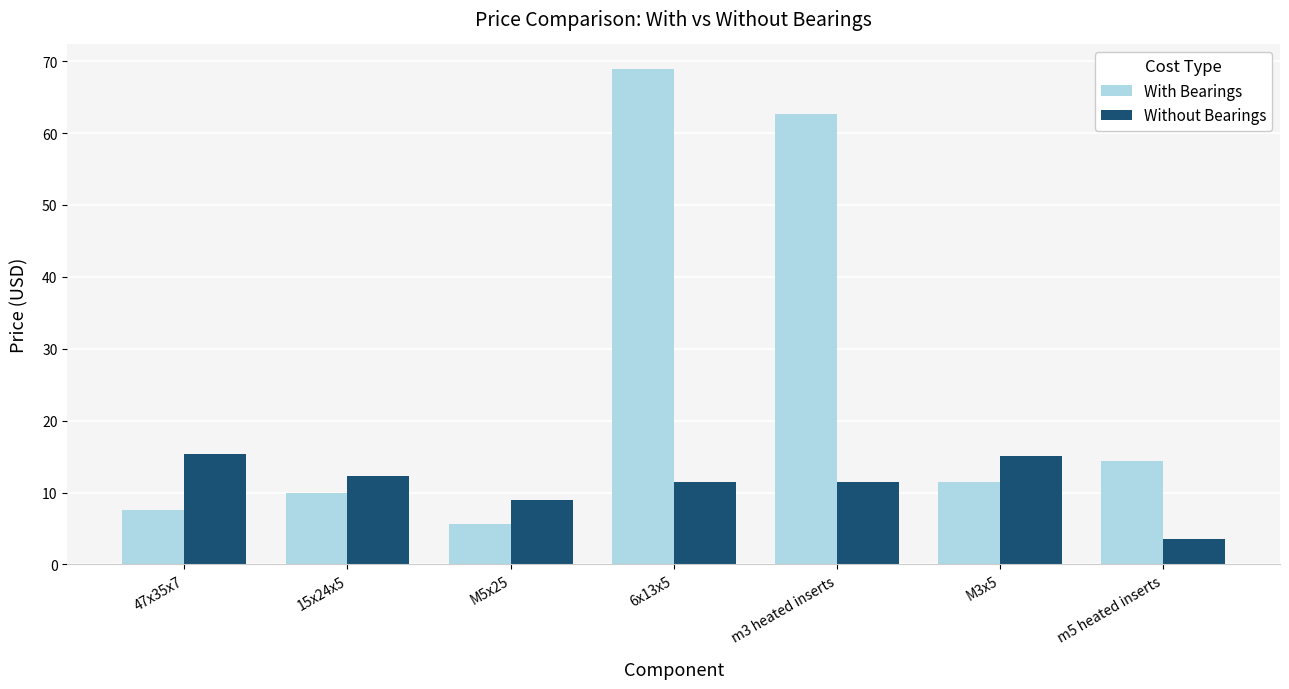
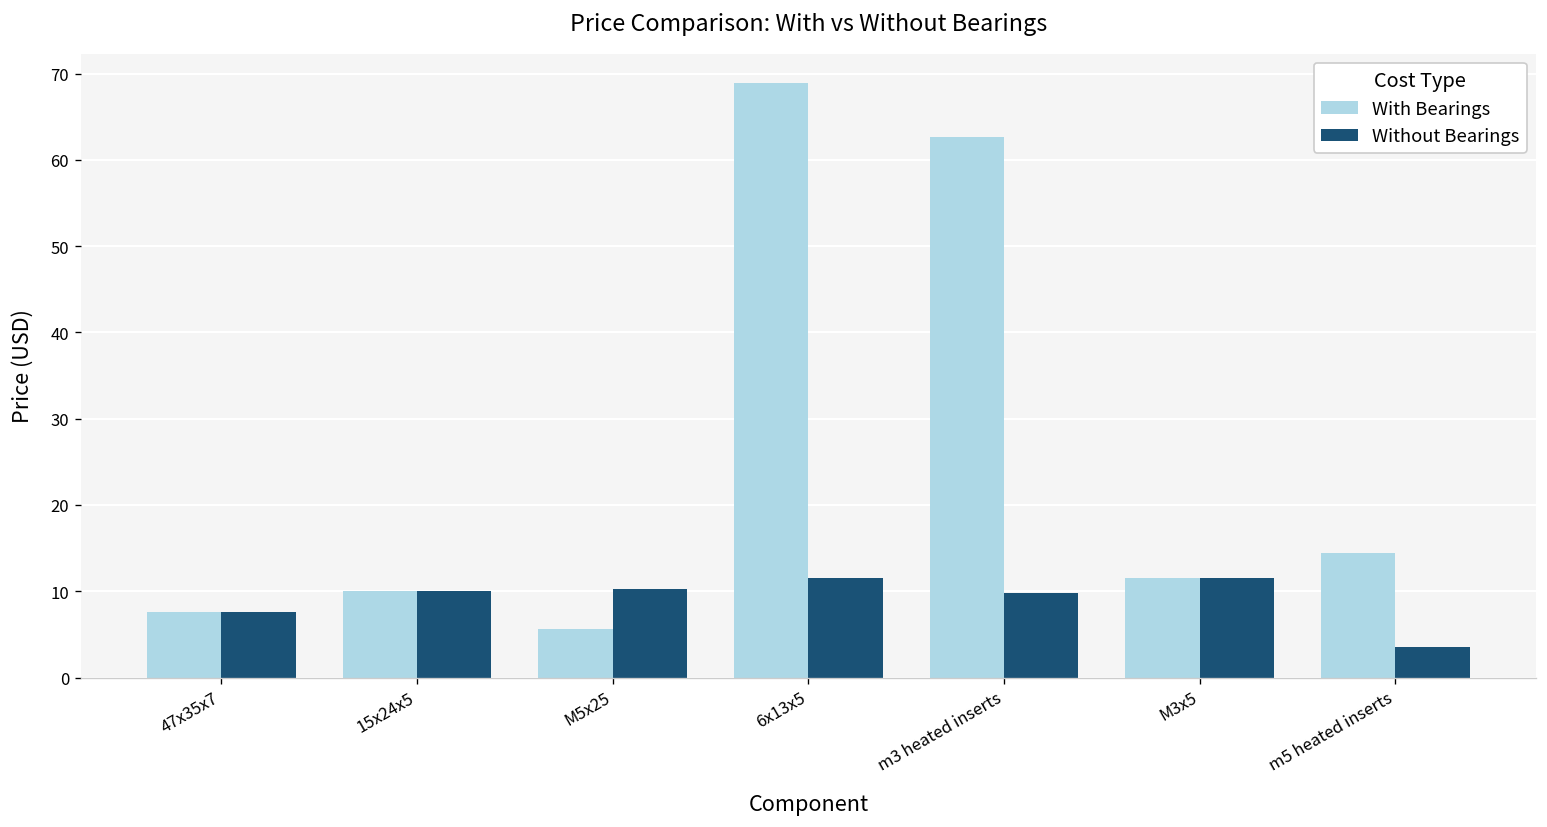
  {
    "With Bearings": {
      "47x35x7": 8,
      "15x24x5": 10,
      "M5x25": 6,
      "6x13x5": 69,
      "m3 heated inserts": 63,
      "M3x5": 11,
      "m5 heated inserts": 14
    },
    "Without Bearings": {
-     "47x35x7": 15,
-     "15x24x5": 12,
-     "M5x25": 9,
+     "47x35x7": 8,
+     "15x24x5": 10,
+     "M5x25": 10,
      "6x13x5": 11,
-     "m3 heated inserts": 11,
-     "M3x5": 15,
+     "m3 heated inserts": 10,
+     "M3x5": 11,
      "m5 heated inserts": 4
    }
  }
